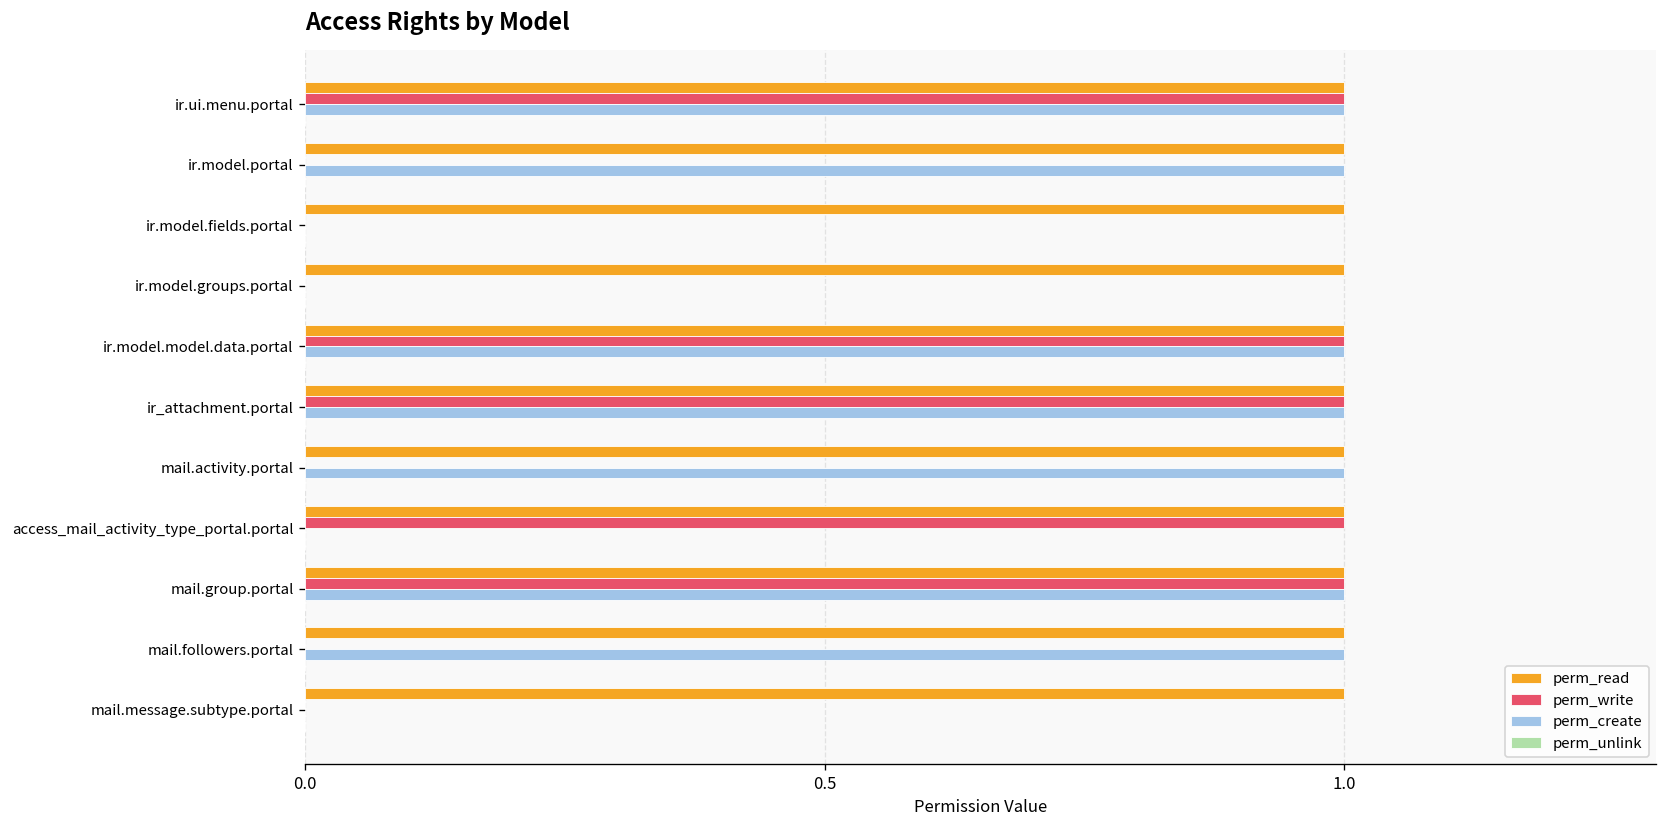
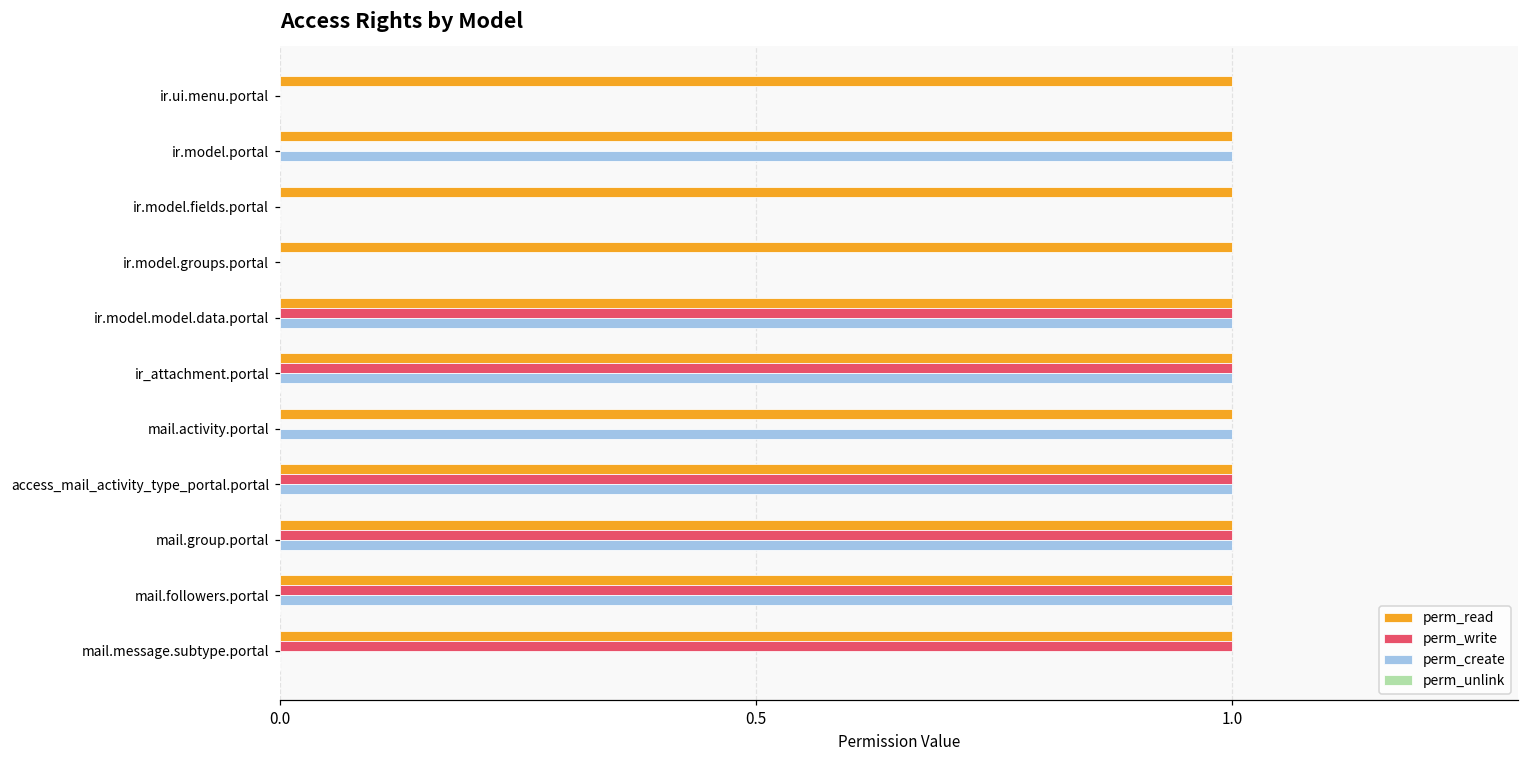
  {
    "perm_read": {
      "ir.ui.menu.portal": 1,
      "ir.model.portal": 1,
      "ir.model.fields.portal": 1,
      "ir.model.groups.portal": 1,
      "ir.model.model.data.portal": 1,
      "ir_attachment.portal": 1,
      "mail.activity.portal": 1,
      "access_mail_activity_type_portal.portal": 1,
      "mail.group.portal": 1,
      "mail.followers.portal": 1,
      "mail.message.subtype.portal": 1
    },
    "perm_write": {
-     "ir.ui.menu.portal": 1,
+     "ir.ui.menu.portal": 0,
      "ir.model.portal": 0,
      "ir.model.fields.portal": 0,
      "ir.model.groups.portal": 0,
      "ir.model.model.data.portal": 1,
      "ir_attachment.portal": 1,
      "mail.activity.portal": 0,
      "access_mail_activity_type_portal.portal": 1,
      "mail.group.portal": 1,
-     "mail.followers.portal": 0,
-     "mail.message.subtype.portal": 0
+     "mail.followers.portal": 1,
+     "mail.message.subtype.portal": 1
    },
    "perm_create": {
-     "ir.ui.menu.portal": 1,
+     "ir.ui.menu.portal": 0,
      "ir.model.portal": 1,
      "ir.model.fields.portal": 0,
      "ir.model.groups.portal": 0,
      "ir.model.model.data.portal": 1,
      "ir_attachment.portal": 1,
      "mail.activity.portal": 1,
-     "access_mail_activity_type_portal.portal": 0,
+     "access_mail_activity_type_portal.portal": 1,
      "mail.group.portal": 1,
      "mail.followers.portal": 1,
      "mail.message.subtype.portal": 0
    },
    "perm_unlink": {
      "ir.ui.menu.portal": 0,
      "ir.model.portal": 0,
      "ir.model.fields.portal": 0,
      "ir.model.groups.portal": 0,
      "ir.model.model.data.portal": 0,
      "ir_attachment.portal": 0,
      "mail.activity.portal": 0,
      "access_mail_activity_type_portal.portal": 0,
      "mail.group.portal": 0,
      "mail.followers.portal": 0,
      "mail.message.subtype.portal": 0
    }
  }
